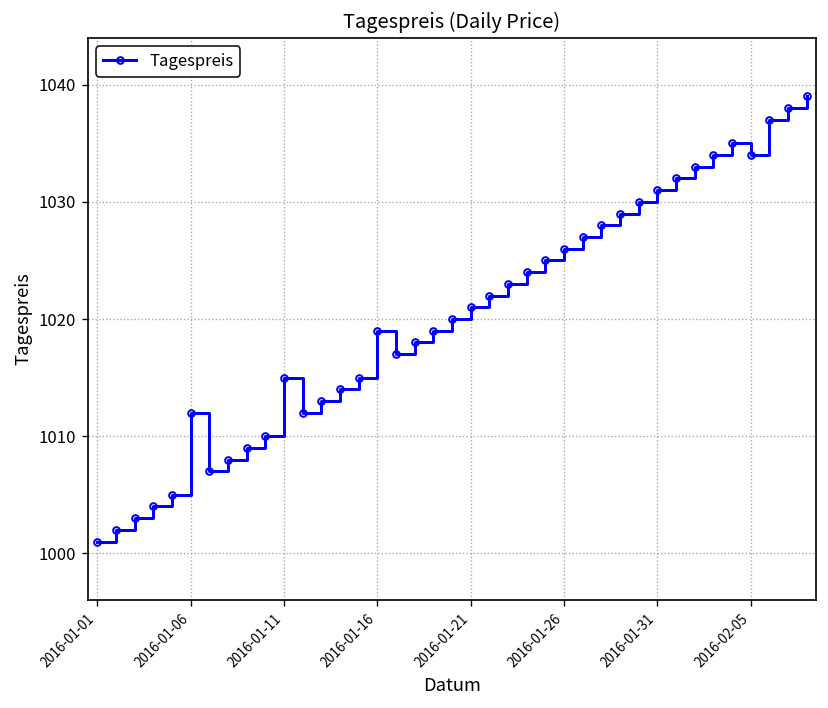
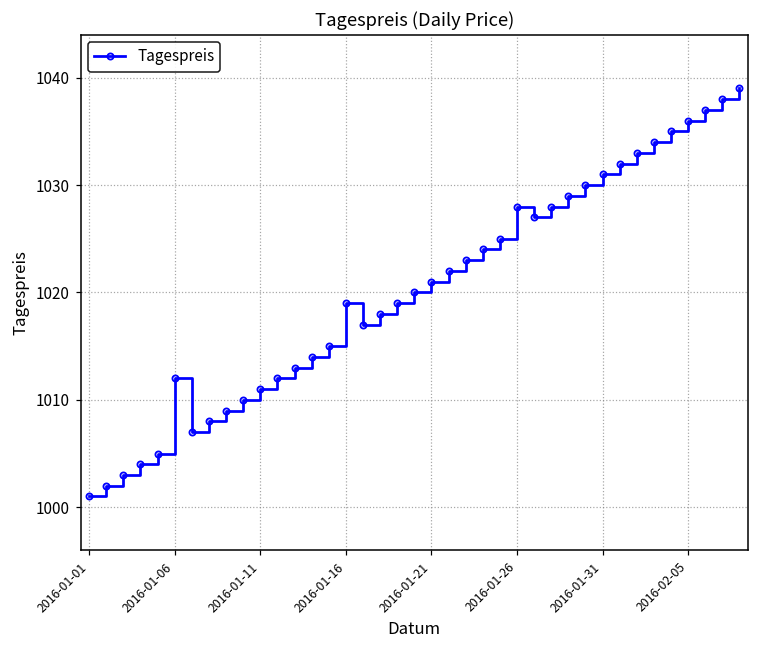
  {
    "2016-01-01": 1001,
    "2016-01-06": 1012,
-   "2016-01-11": 1015,
+   "2016-01-11": 1011,
    "2016-01-16": 1019,
    "2016-01-21": 1021,
-   "2016-01-26": 1026,
+   "2016-01-26": 1028,
    "2016-01-31": 1031,
-   "2016-02-05": 1034
+   "2016-02-05": 1036
  }
